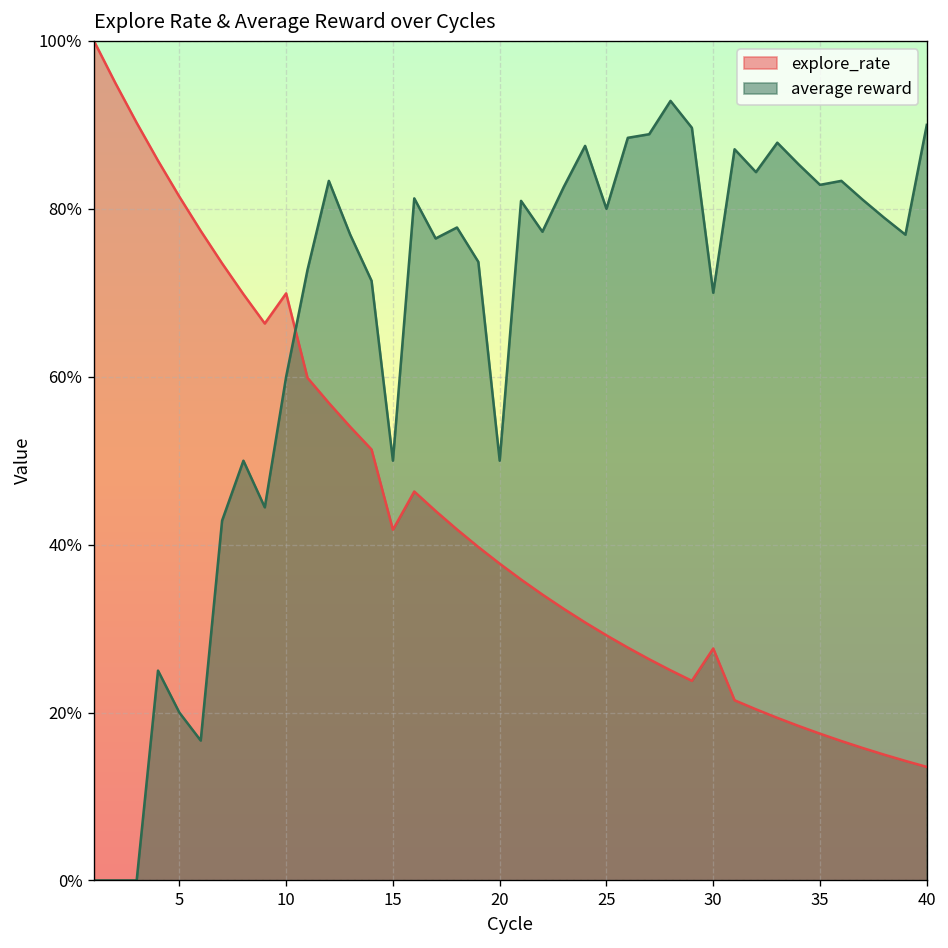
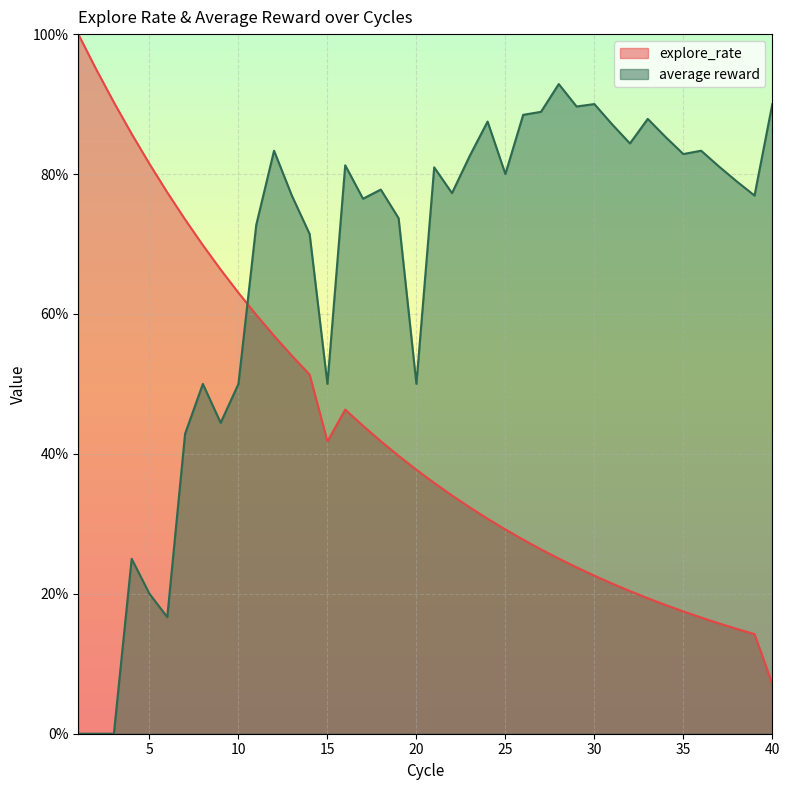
  {
    "explore_rate": {
      "5": "81%",
-     "10": "70%",
+     "10": "63%",
      "15": "42%",
      "20": "38%",
      "25": "29%",
-     "30": "28%",
+     "30": "23%",
      "35": "17%",
-     "40": "14%"
+     "40": "7%"
    },
    "average reward": {
      "5": "20%",
-     "10": "60%",
+     "10": "50%",
      "15": "50%",
      "20": "50%",
      "25": "80%",
-     "30": "70%",
+     "30": "90%",
      "35": "83%",
      "40": "90%"
    }
  }
